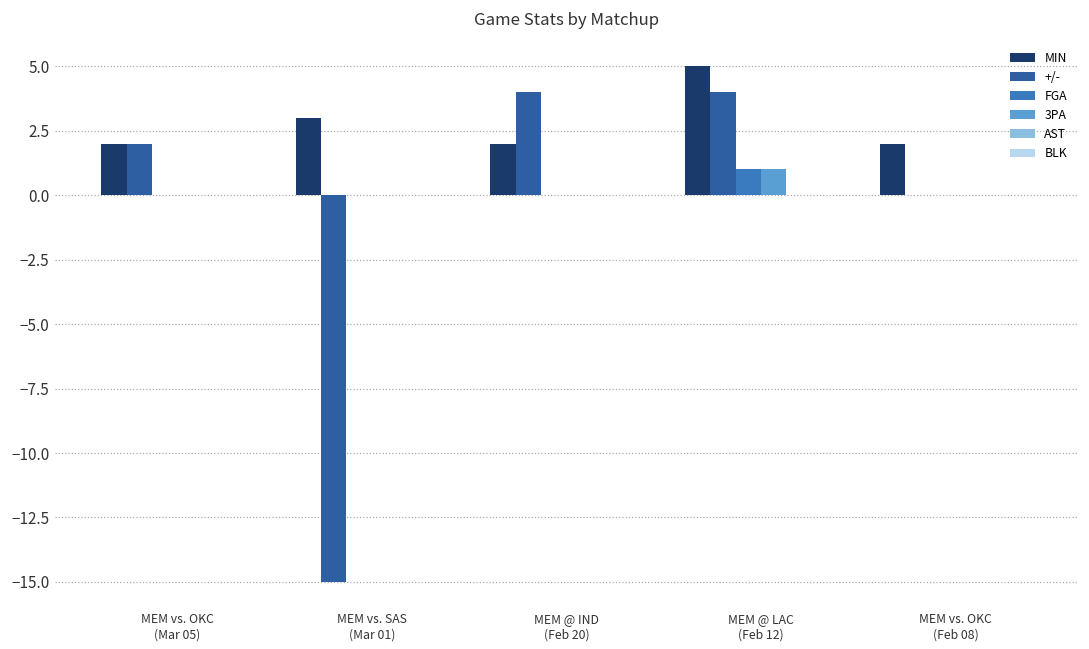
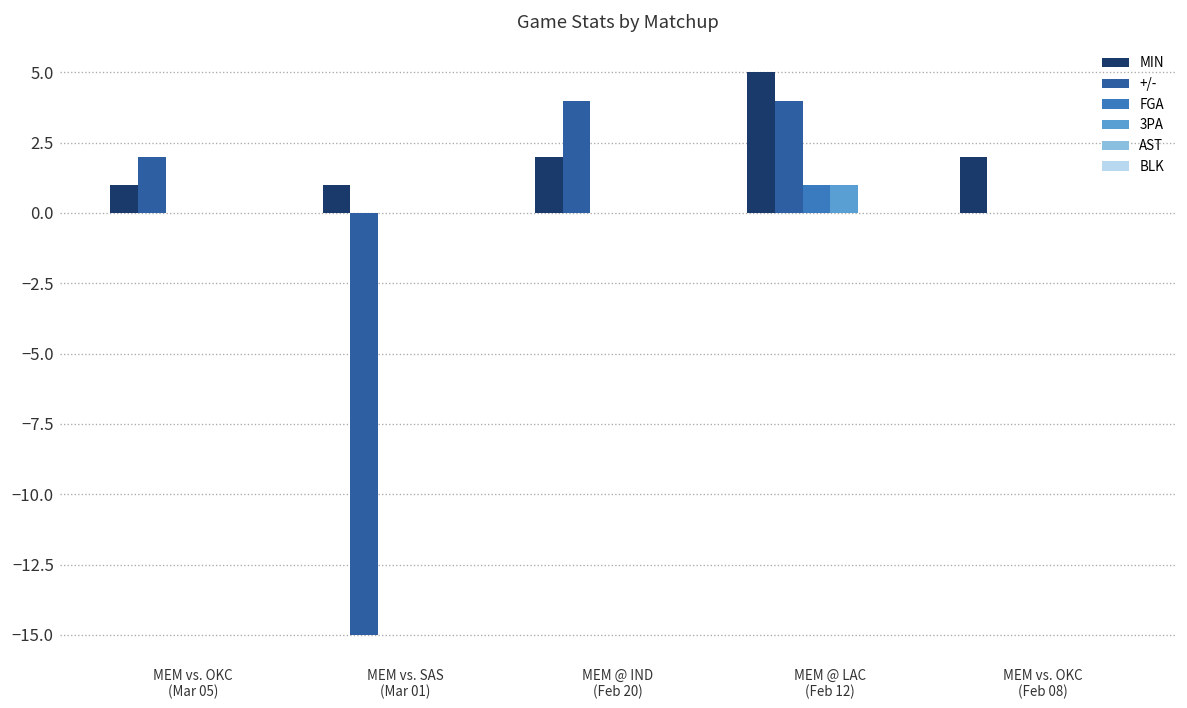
  {
    "MIN": {
-     "MEM vs. OKC (Mar 05)": 2,
-     "MEM vs. SAS (Mar 01)": 3,
+     "MEM vs. OKC (Mar 05)": 1,
+     "MEM vs. SAS (Mar 01)": 1,
      "MEM @ IND (Feb 20)": 2,
      "MEM @ LAC (Feb 12)": 5,
      "MEM vs. OKC (Feb 08)": 2
    }
  }
